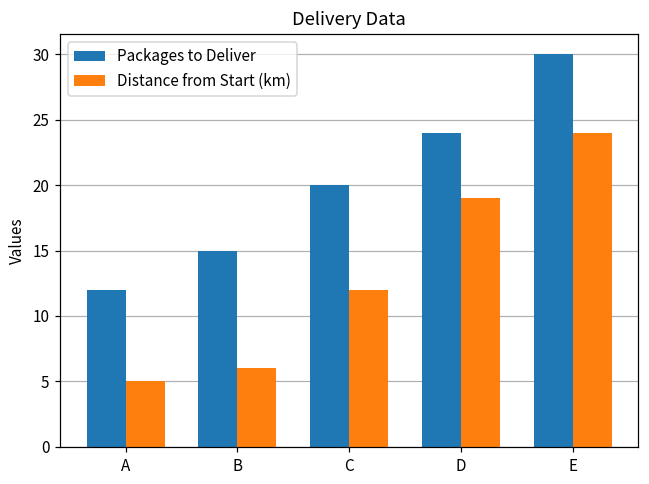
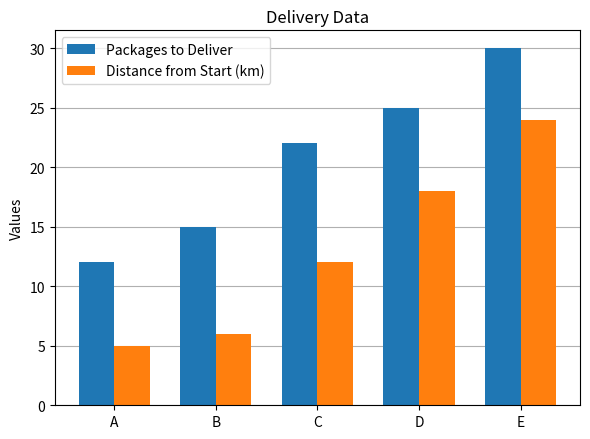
  {
    "Packages to Deliver": {
      "A": 12,
      "B": 15,
-     "C": 20,
-     "D": 24,
+     "C": 22,
+     "D": 25,
      "E": 30
    },
    "Distance from Start (km)": {
      "A": 5,
      "B": 6,
      "C": 12,
-     "D": 19,
+     "D": 18,
      "E": 24
    }
  }
